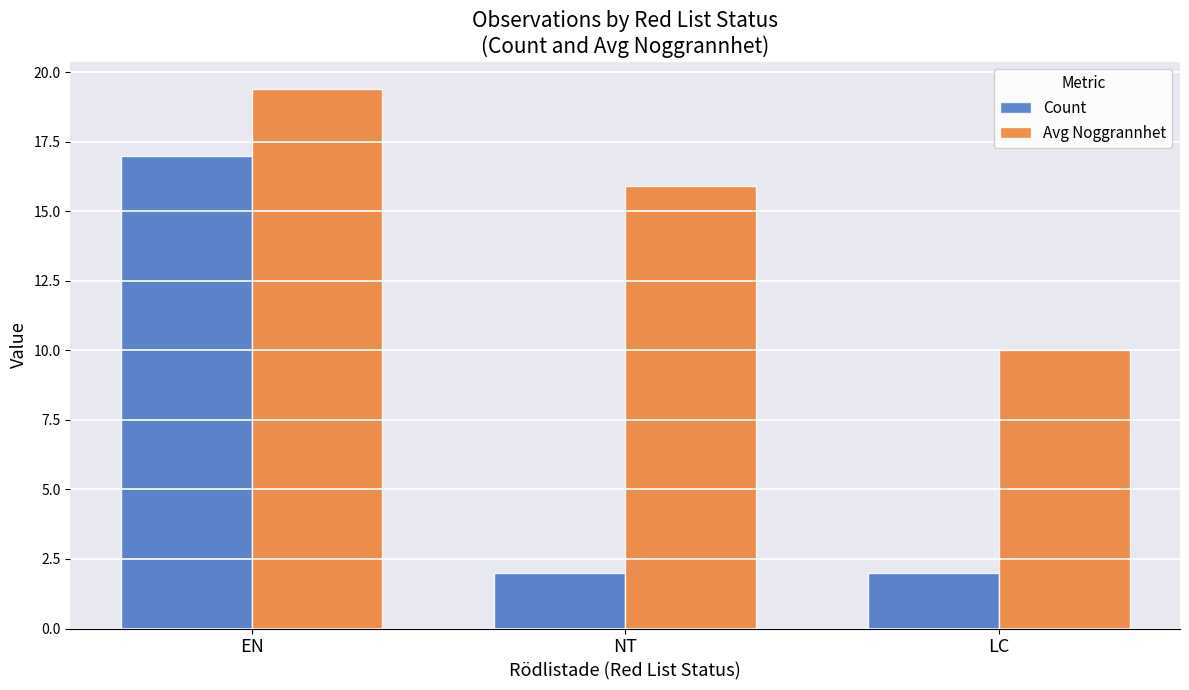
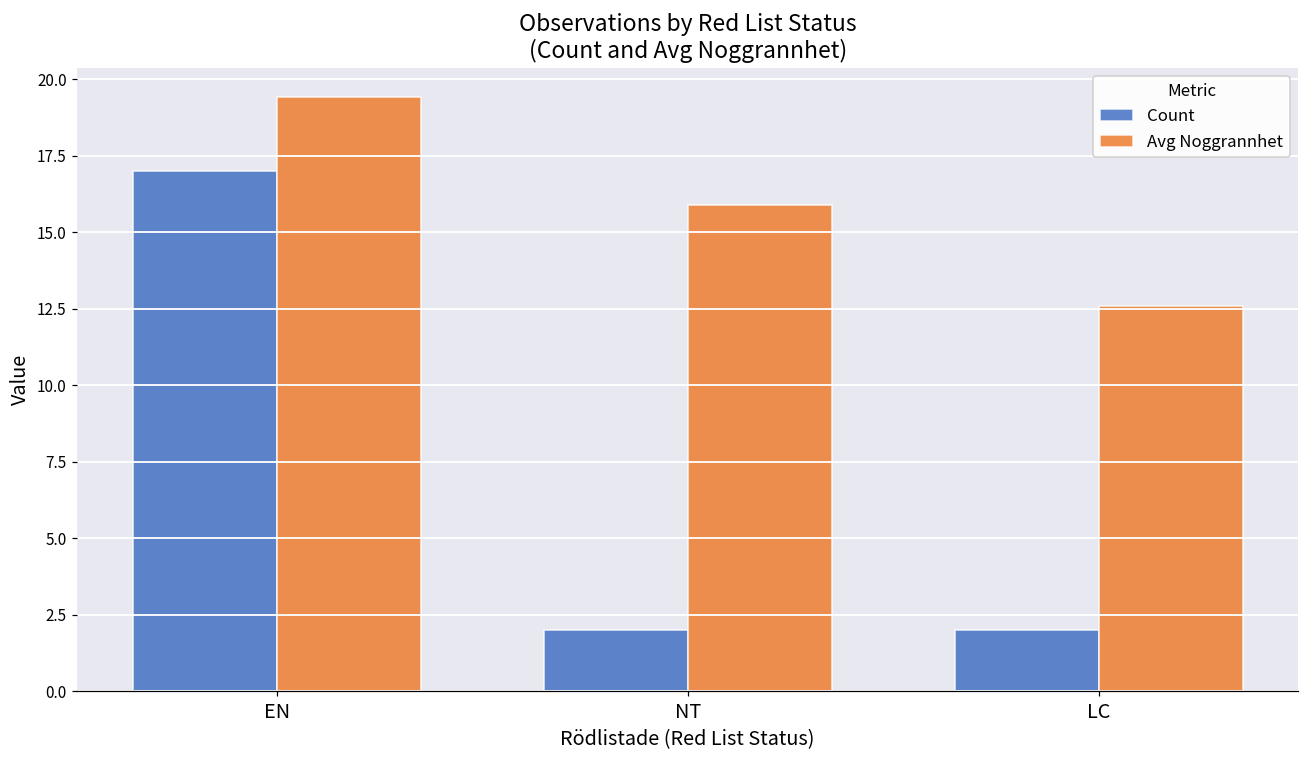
  {
    "Count": {
      "EN": 17.0,
      "NT": 2.0,
      "LC": 2.0
    },
    "Avg Noggrannhet": {
      "EN": 19.4,
      "NT": 15.9,
-     "LC": 10.0
+     "LC": 12.6
    }
  }
